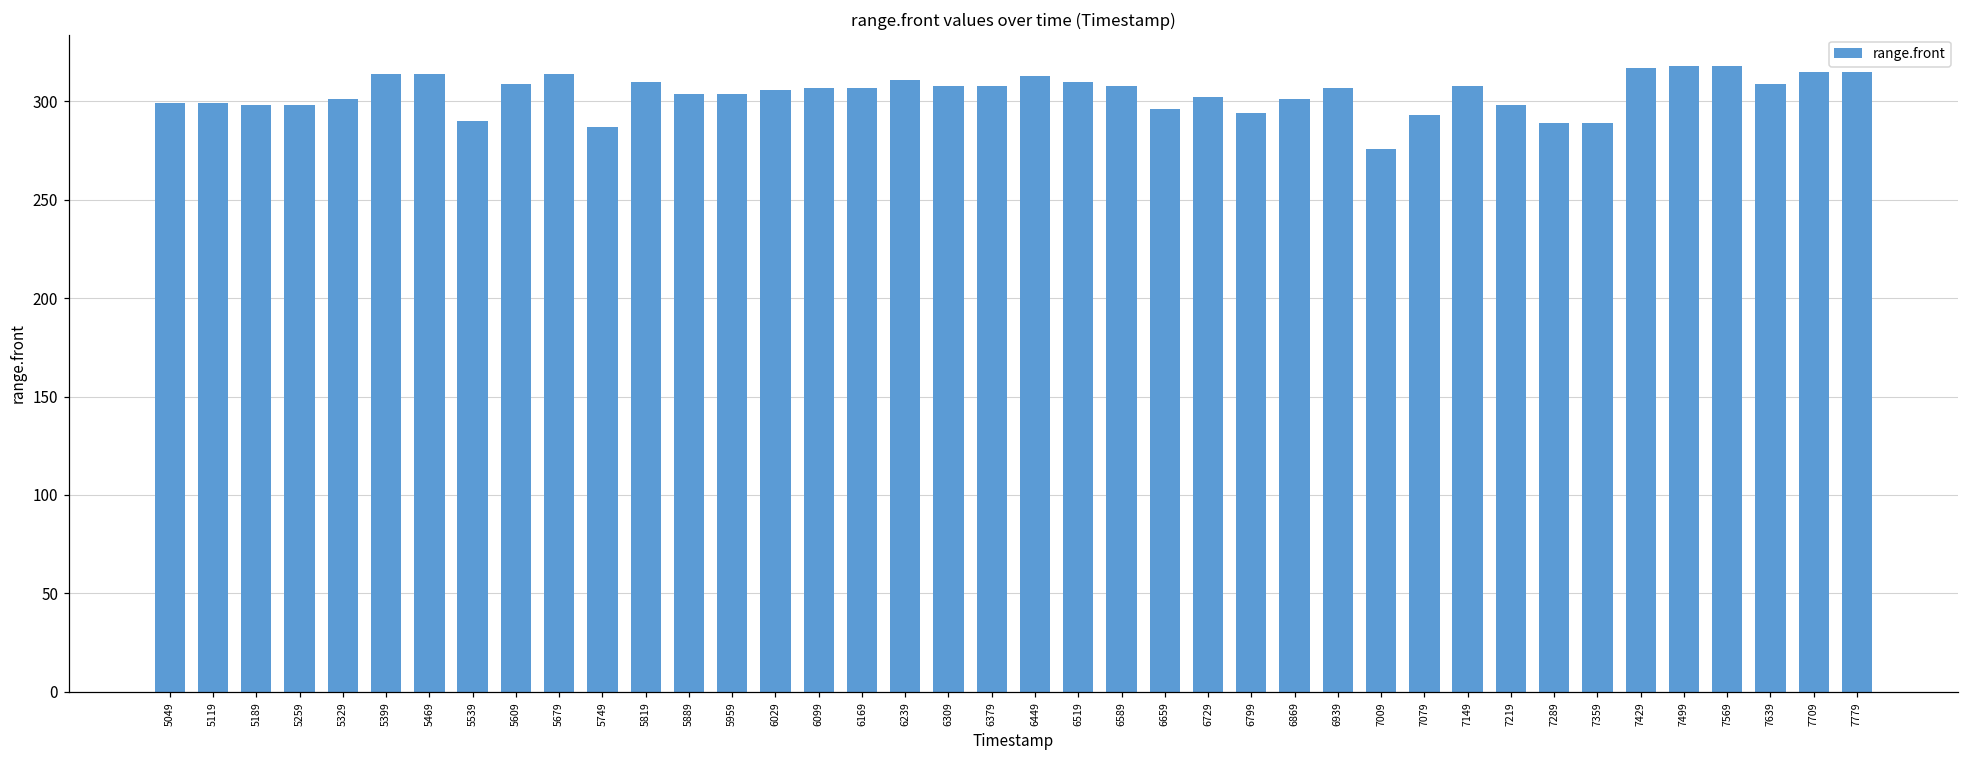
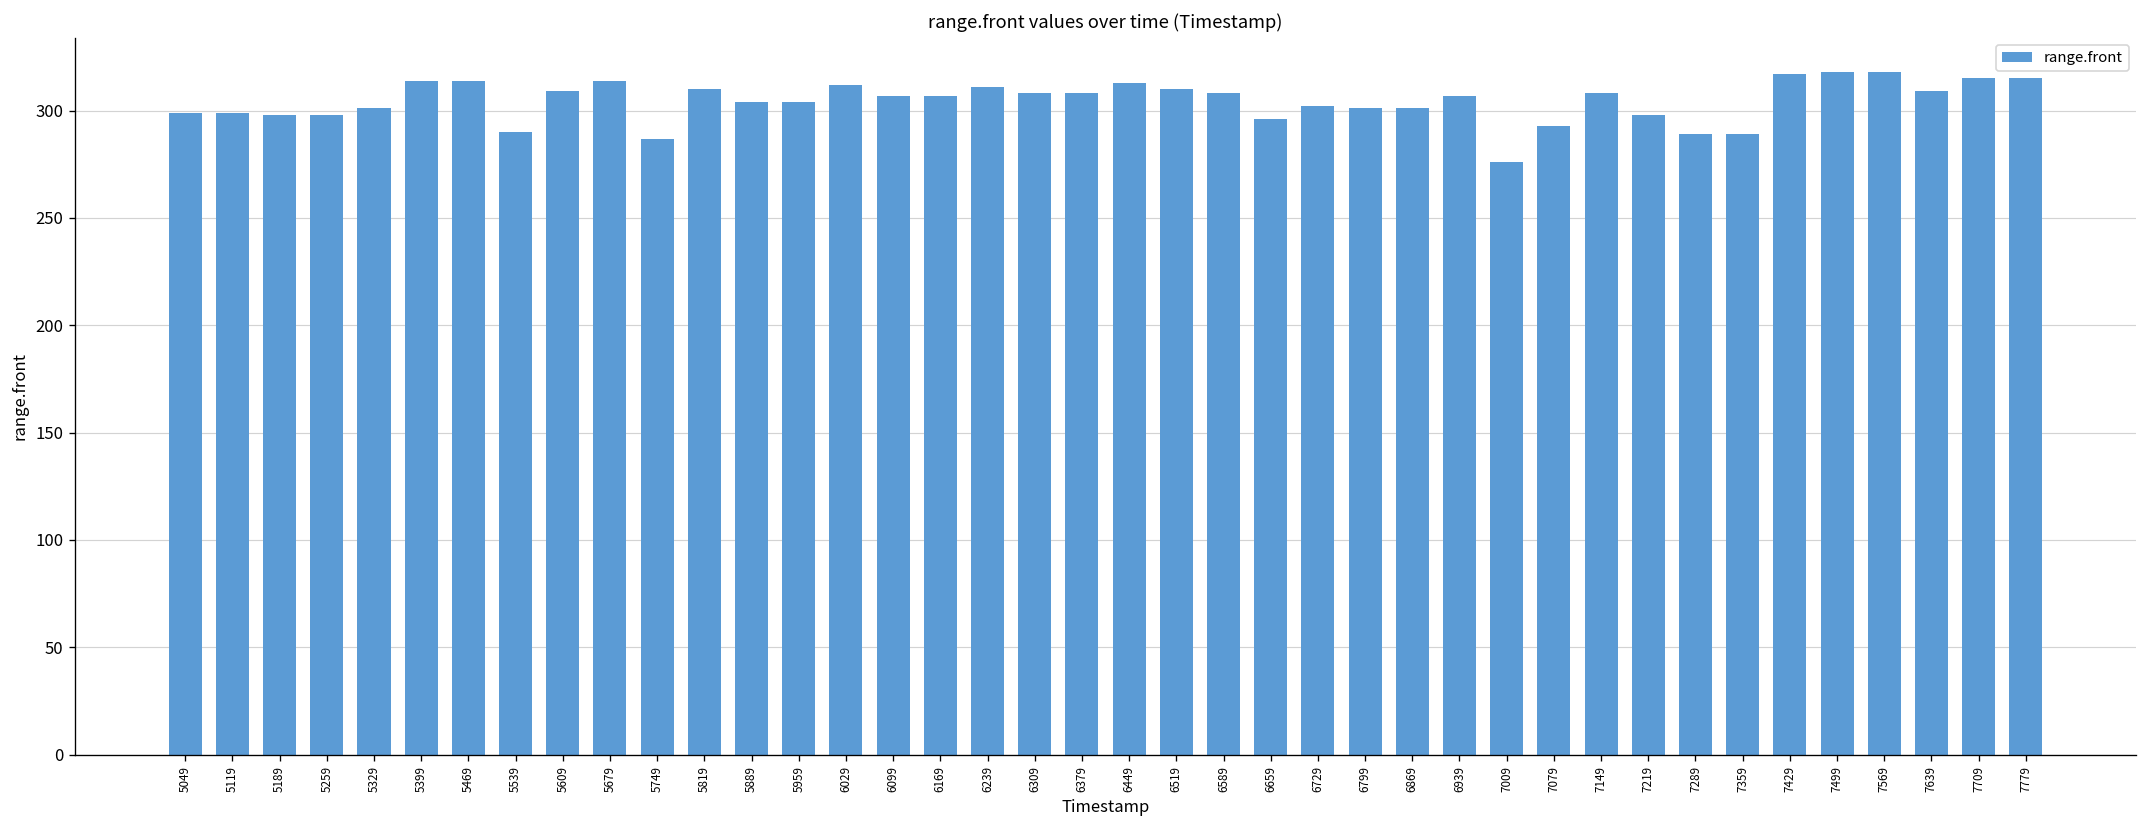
  {
    "5049": 299,
    "5119": 299,
    "5189": 298,
    "5259": 298,
    "5329": 301,
    "5399": 314,
    "5469": 314,
    "5539": 290,
    "5609": 309,
    "5679": 314,
    "5749": 287,
    "5819": 310,
    "5889": 304,
    "5959": 304,
-   "6029": 306,
+   "6029": 312,
    "6099": 307,
    "6169": 307,
    "6239": 311,
    "6309": 308,
    "6379": 308,
    "6449": 313,
    "6519": 310,
    "6589": 308,
    "6659": 296,
    "6729": 302,
-   "6799": 294,
+   "6799": 301,
    "6869": 301,
    "6939": 307,
    "7009": 276,
    "7079": 293,
    "7149": 308,
    "7219": 298,
    "7289": 289,
    "7359": 289,
    "7429": 317,
    "7499": 318,
    "7569": 318,
    "7639": 309,
    "7709": 315,
    "7779": 315
  }
